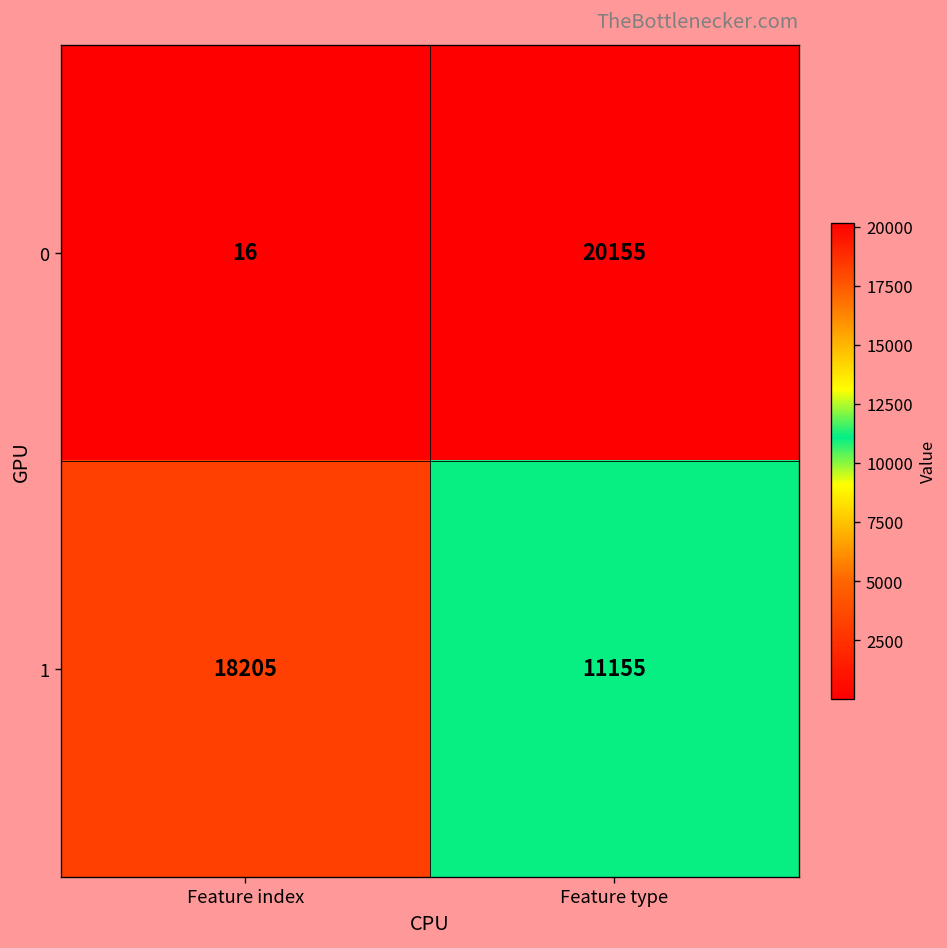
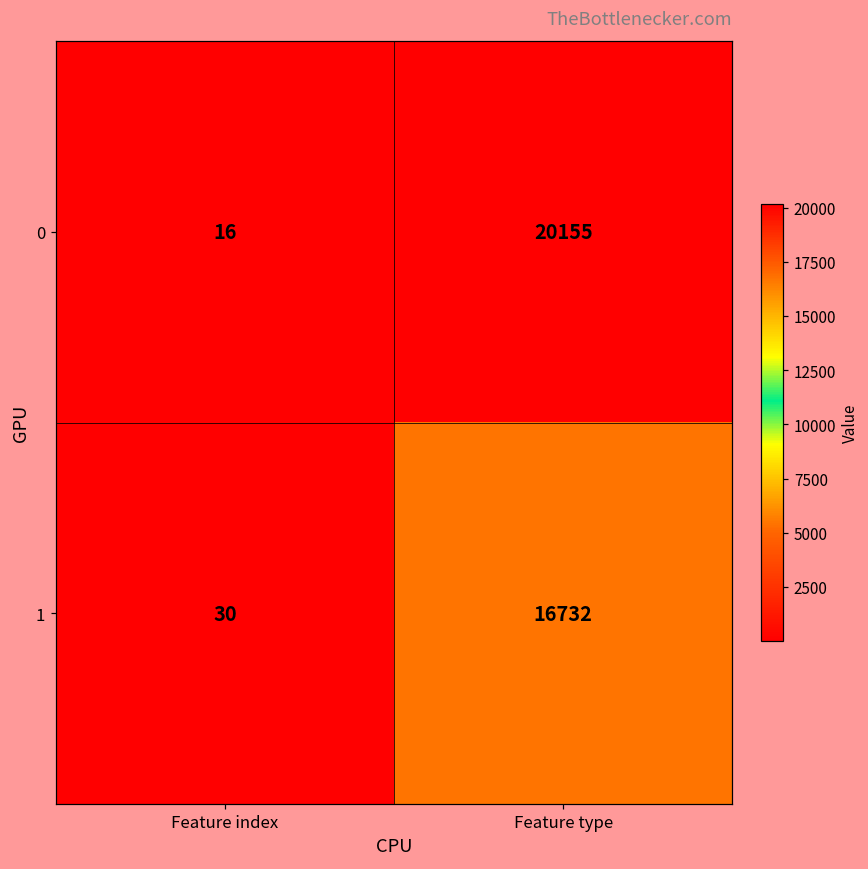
  {
    "0": {
      "Feature index": 16,
      "Feature type": 20155
    },
    "1": {
-     "Feature index": 18205,
-     "Feature type": 11155
+     "Feature index": 30,
+     "Feature type": 16732
    }
  }
